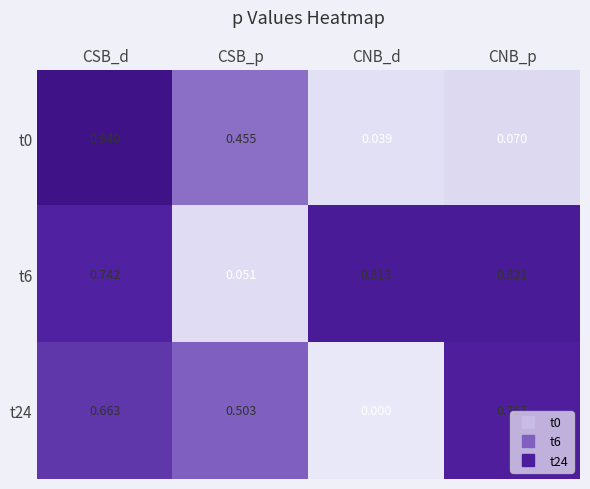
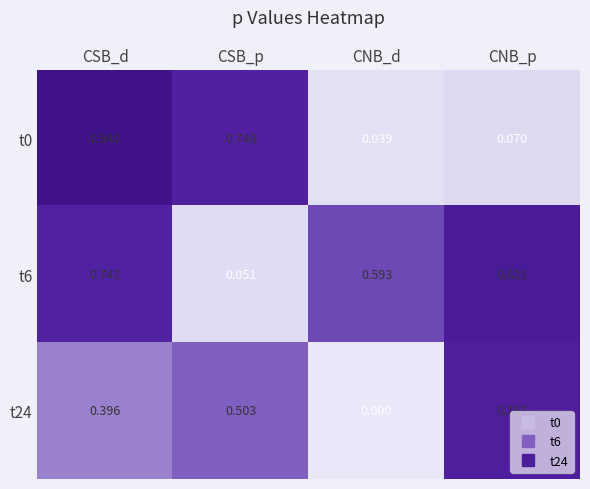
  {
    "t0": {
      "CSB_d": 0.940,
-     "CSB_p": 0.455
+     "CSB_p": 0.748
    },
    "t6": {
      "CSB_d": 0.742,
-     "CNB_d": 0.813,
+     "CNB_d": 0.593,
      "CNB_p": 0.821
    },
    "t24": {
-     "CSB_d": 0.663,
+     "CSB_d": 0.396,
      "CSB_p": 0.503
    }
  }
